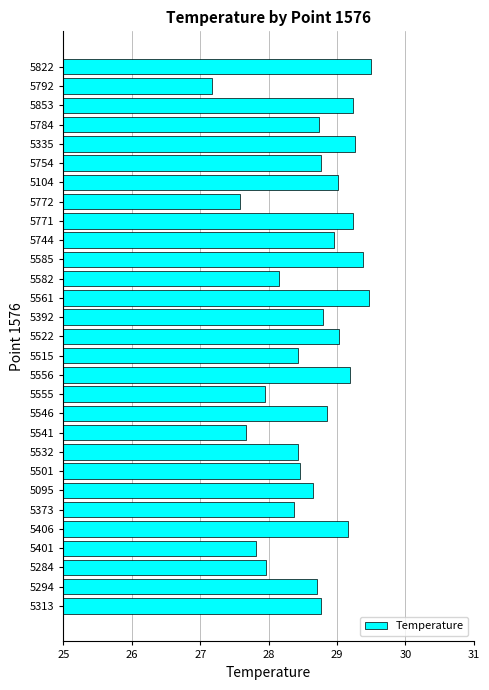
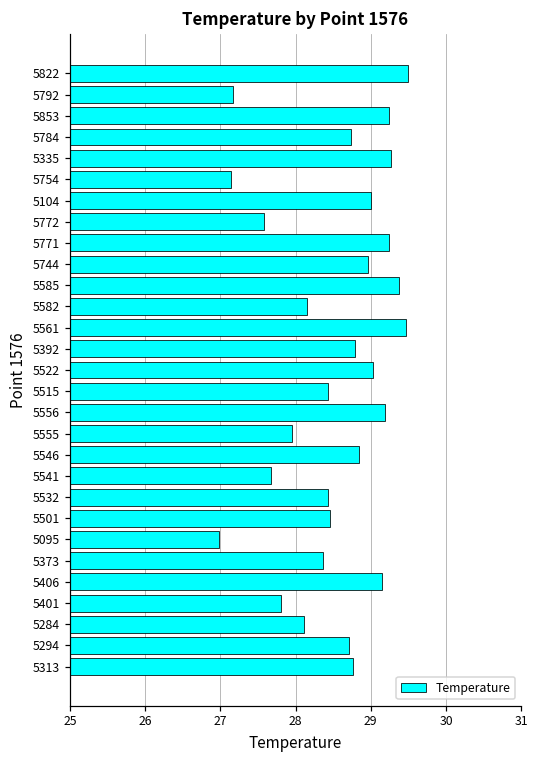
  {
    "5822": 29.5,
    "5792": 27.2,
    "5853": 29.2,
    "5784": 28.7,
    "5335": 29.3,
-   "5754": 28.8,
+   "5754": 27.1,
    "5104": 29.0,
    "5772": 27.6,
    "5771": 29.2,
    "5744": 29.0,
    "5585": 29.4,
    "5582": 28.1,
    "5561": 29.5,
    "5392": 28.8,
    "5522": 29.0,
    "5515": 28.4,
    "5556": 29.2,
    "5555": 27.9,
    "5546": 28.8,
    "5541": 27.7,
    "5532": 28.4,
    "5501": 28.5,
-   "5095": 28.7,
+   "5095": 27.0,
    "5373": 28.4,
    "5406": 29.2,
    "5401": 27.8,
-   "5284": 28.0,
+   "5284": 28.1,
    "5294": 28.7,
    "5313": 28.8
  }
